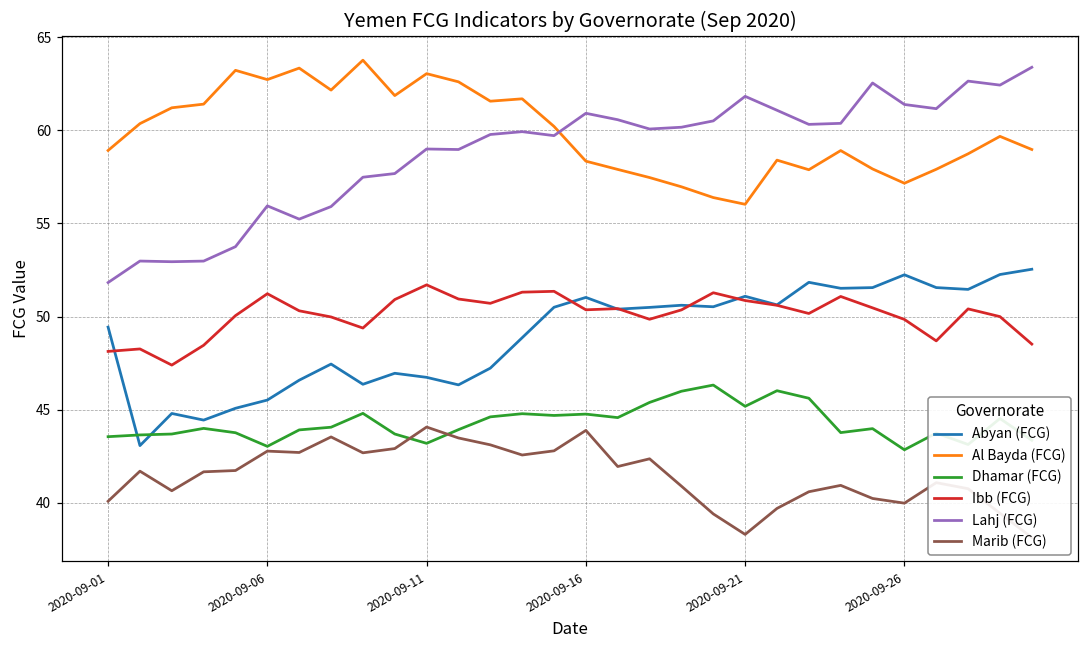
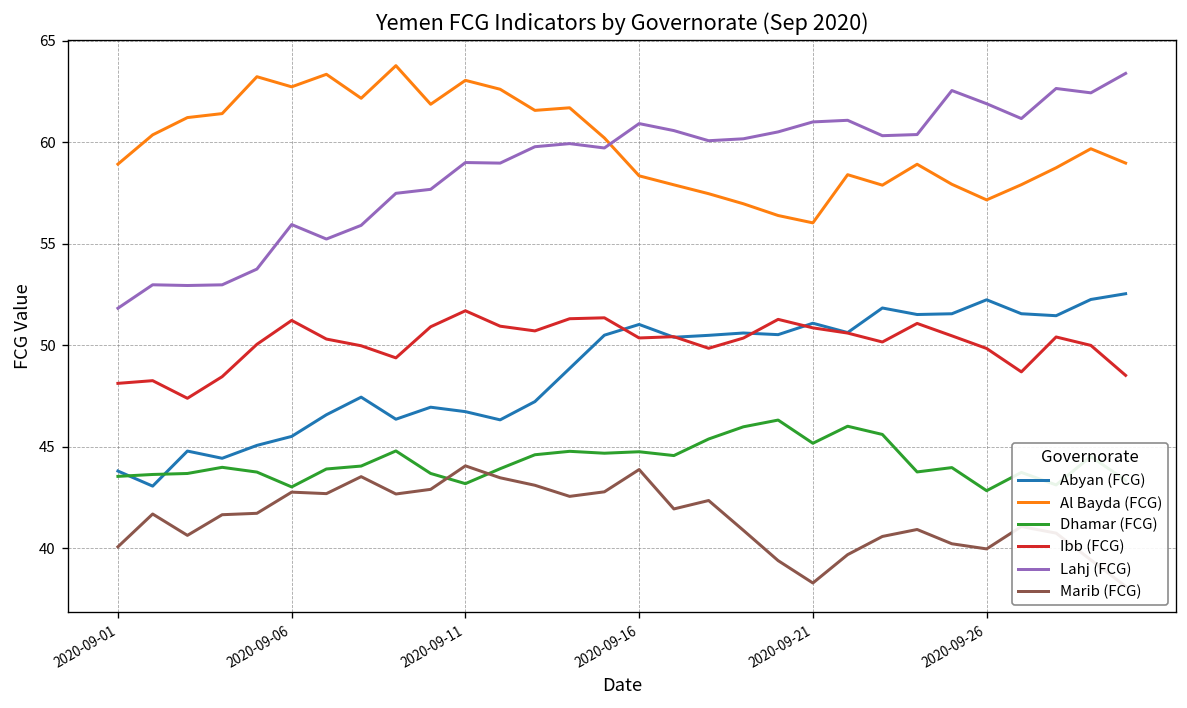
  {
    "Abyan (FCG)": {
-     "2020-09-01": 49.4,
+     "2020-09-01": 43.8,
      "2020-09-06": 45.5,
      "2020-09-11": 46.7,
      "2020-09-16": 51.0,
      "2020-09-21": 51.1,
      "2020-09-26": 52.2
    },
    "Al Bayda (FCG)": {
      "2020-09-01": 58.9,
      "2020-09-06": 62.7,
      "2020-09-11": 63.0,
      "2020-09-16": 58.3,
      "2020-09-21": 56.0,
      "2020-09-26": 57.2
    },
    "Dhamar (FCG)": {
      "2020-09-01": 43.5,
      "2020-09-06": 43.0,
      "2020-09-11": 43.2,
      "2020-09-16": 44.8,
      "2020-09-21": 45.2,
      "2020-09-26": 42.8
    },
    "Ibb (FCG)": {
      "2020-09-01": 48.1,
      "2020-09-06": 51.2,
      "2020-09-11": 51.7,
      "2020-09-16": 50.4,
      "2020-09-21": 50.9,
      "2020-09-26": 49.8
    },
    "Lahj (FCG)": {
      "2020-09-01": 51.8,
      "2020-09-06": 55.9,
      "2020-09-11": 59.0,
      "2020-09-16": 60.9,
-     "2020-09-21": 61.8,
-     "2020-09-26": 61.4
+     "2020-09-21": 61.0,
+     "2020-09-26": 61.9
    },
    "Marib (FCG)": {
      "2020-09-01": 40.1,
      "2020-09-06": 42.8,
      "2020-09-11": 44.1,
      "2020-09-16": 43.9,
      "2020-09-21": 38.3,
      "2020-09-26": 40.0
    }
  }
